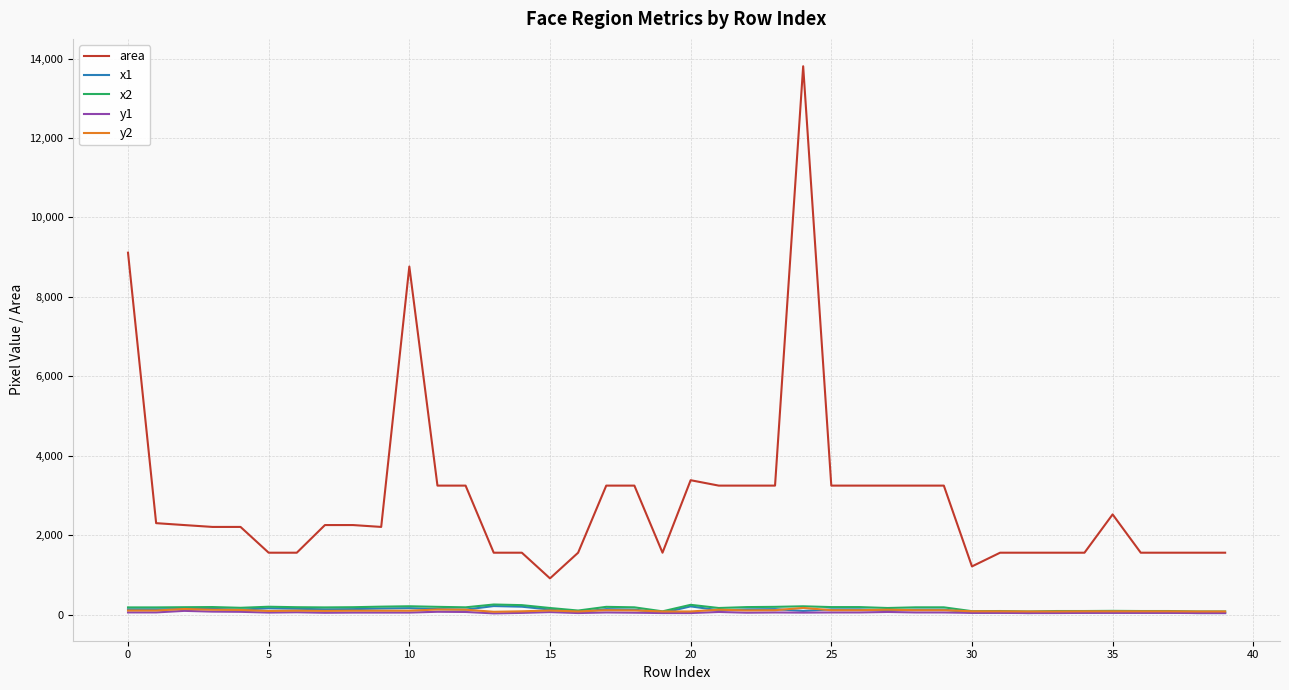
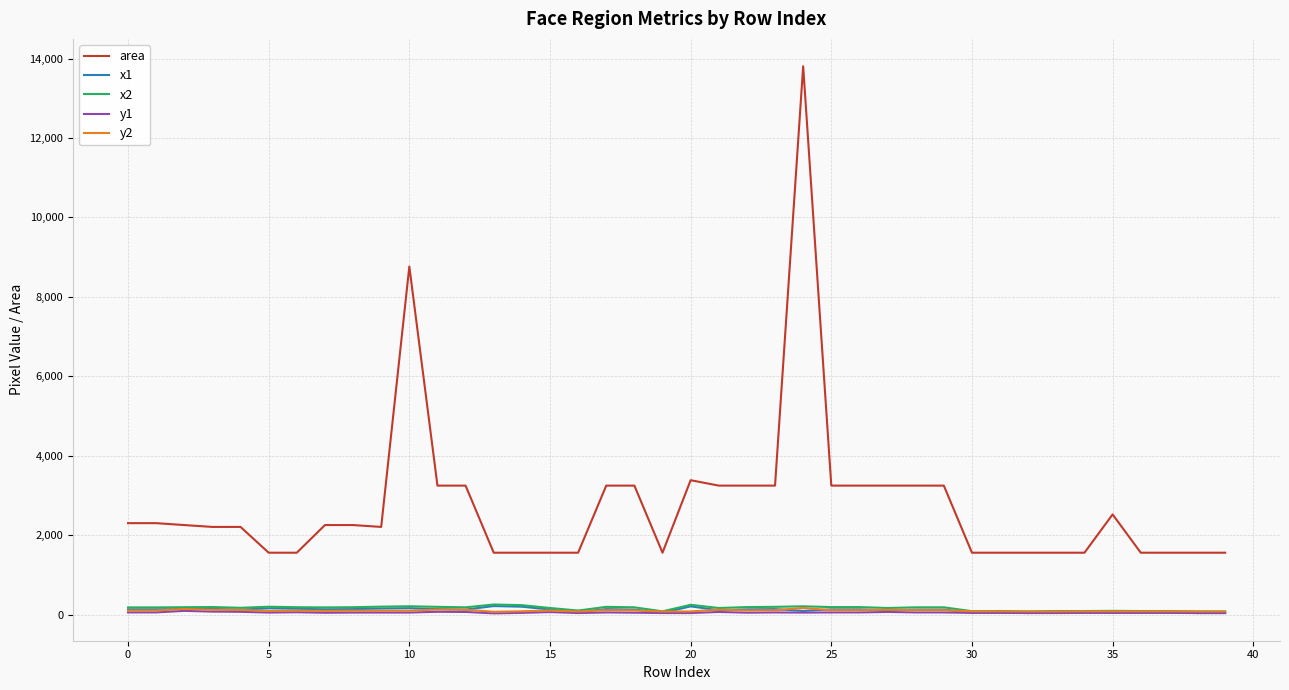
  {
    "area": {
-     "0": "9,100",
+     "0": "2,300",
      "5": "1,600",
      "10": "8,800",
-     "15": "900",
+     "15": "1,600",
      "20": "3,400",
      "25": "3,200",
-     "30": "1,200",
+     "30": "1,600",
      "35": "2,500"
    }
  }
